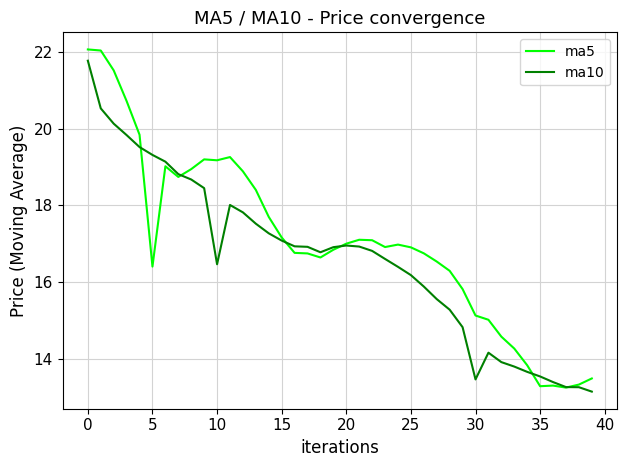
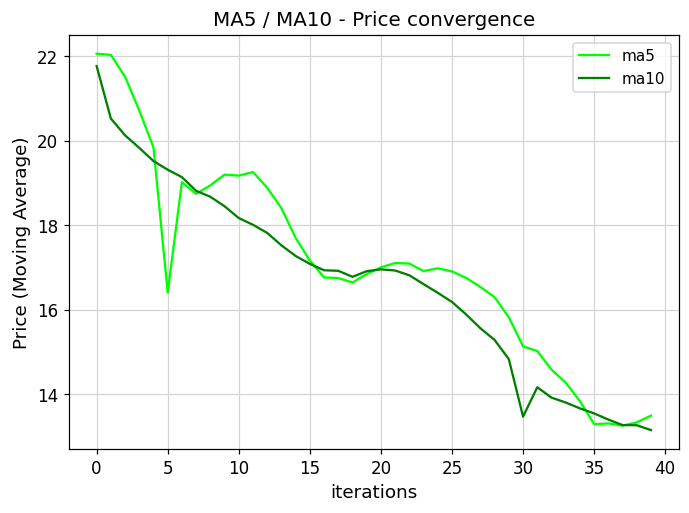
  {
    "ma5": {
      "0": 22.1,
      "5": 16.4,
      "10": 19.2,
      "15": 17.2,
      "25": 16.9,
      "30": 15.1,
      "35": 13.3
    },
    "ma10": {
      "0": 21.8,
      "5": 19.3,
-     "10": 16.5,
+     "10": 18.2,
      "15": 17.1,
      "25": 16.2,
      "30": 13.5,
      "35": 13.5
    }
  }
